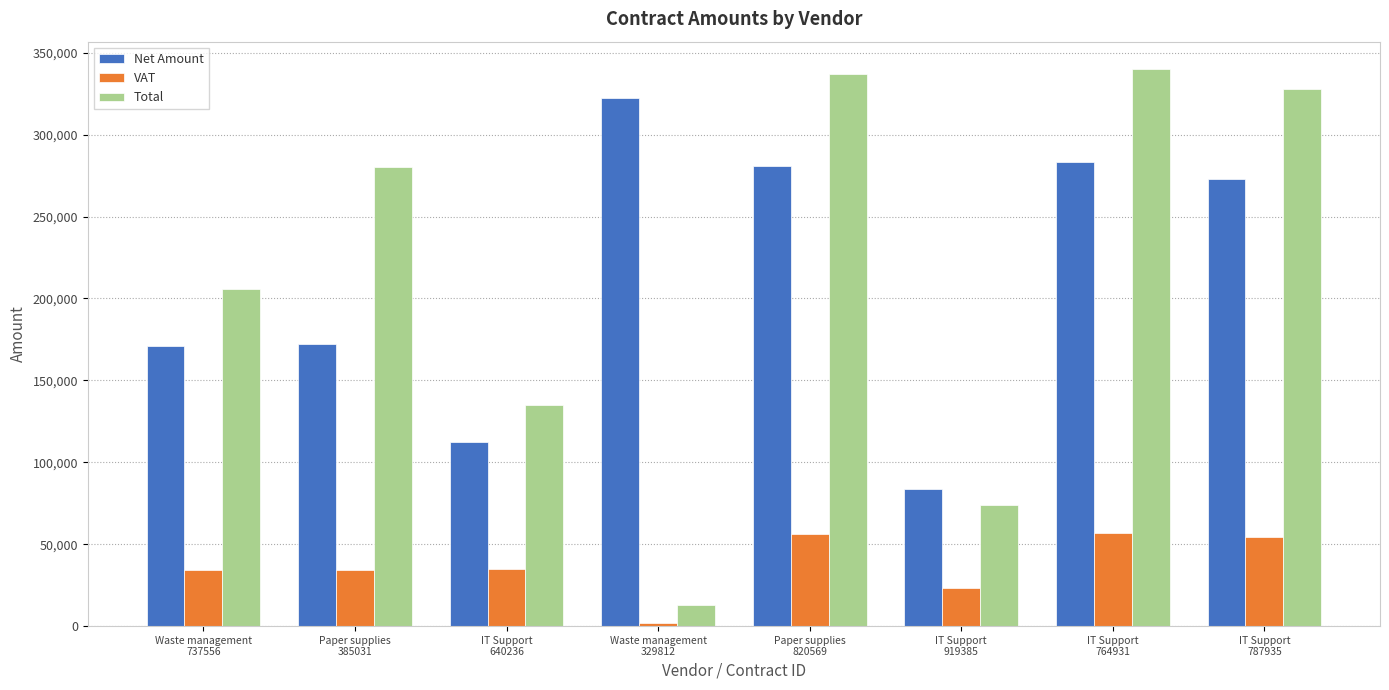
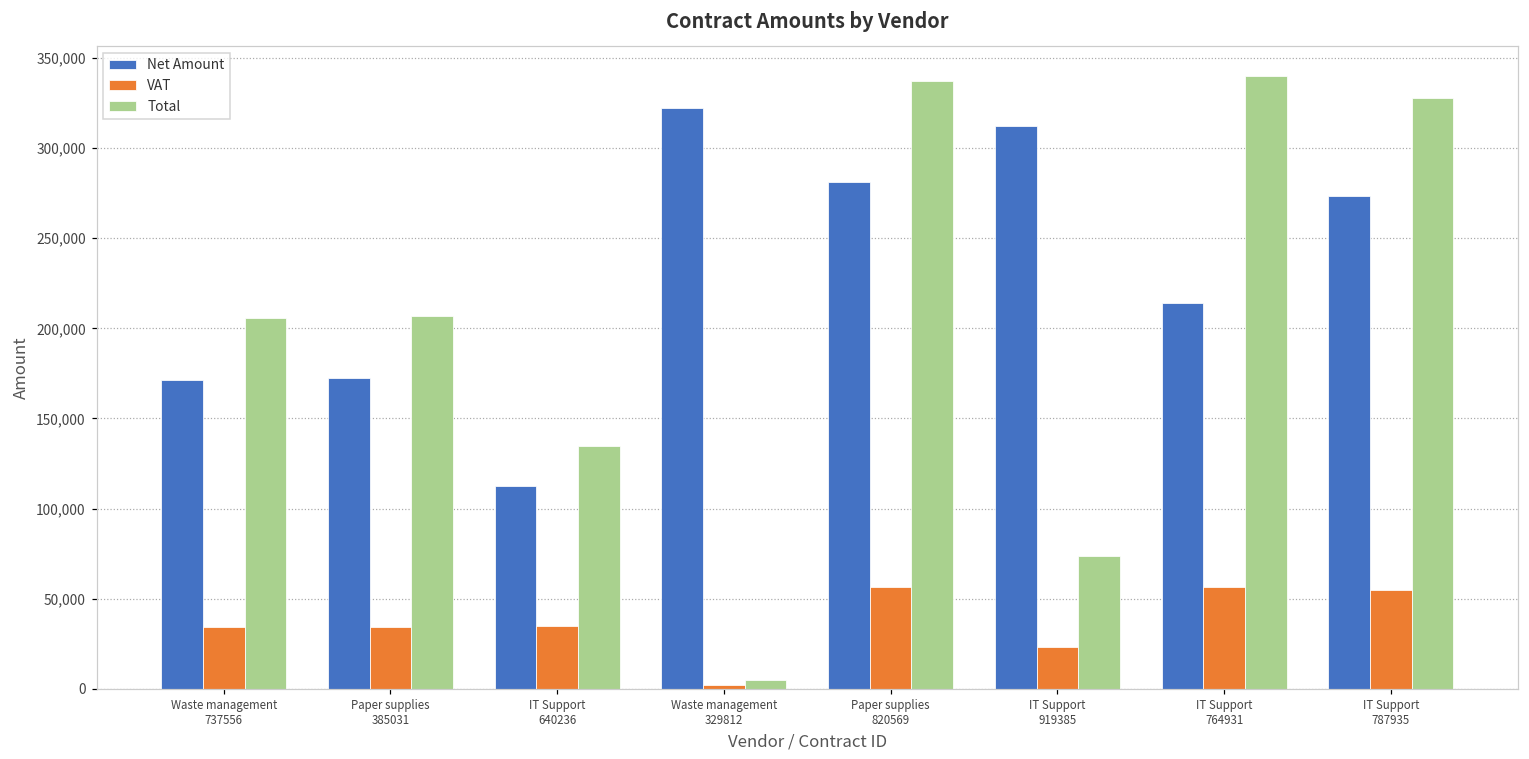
  {
    "Net Amount": {
      "Waste management 737556": "171,000",
      "Paper supplies 385031": "172,000",
      "IT Support 640236": "112,000",
      "Waste management 329812": "322,000",
      "Paper supplies 820569": "281,000",
-     "IT Support 919385": "84,000",
-     "IT Support 764931": "283,000",
+     "IT Support 919385": "312,000",
+     "IT Support 764931": "214,000",
      "IT Support 787935": "273,000"
    },
    "VAT": {
      "Waste management 737556": "34,000",
      "Paper supplies 385031": "34,000",
      "IT Support 640236": "35,000",
      "Waste management 329812": "2,000",
      "Paper supplies 820569": "56,000",
      "IT Support 919385": "23,000",
      "IT Support 764931": "57,000",
      "IT Support 787935": "55,000"
    },
    "Total": {
      "Waste management 737556": "205,000",
-     "Paper supplies 385031": "280,000",
+     "Paper supplies 385031": "207,000",
      "IT Support 640236": "135,000",
-     "Waste management 329812": "13,000",
+     "Waste management 329812": "5,000",
      "Paper supplies 820569": "337,000",
      "IT Support 919385": "74,000",
      "IT Support 764931": "340,000",
      "IT Support 787935": "328,000"
    }
  }
